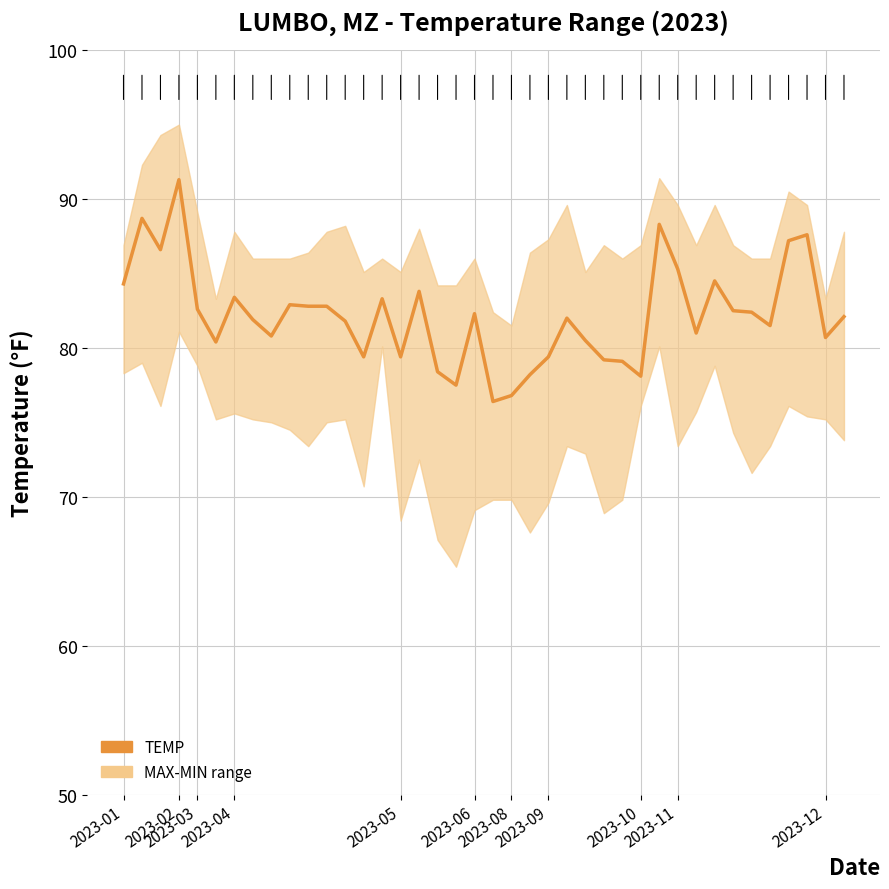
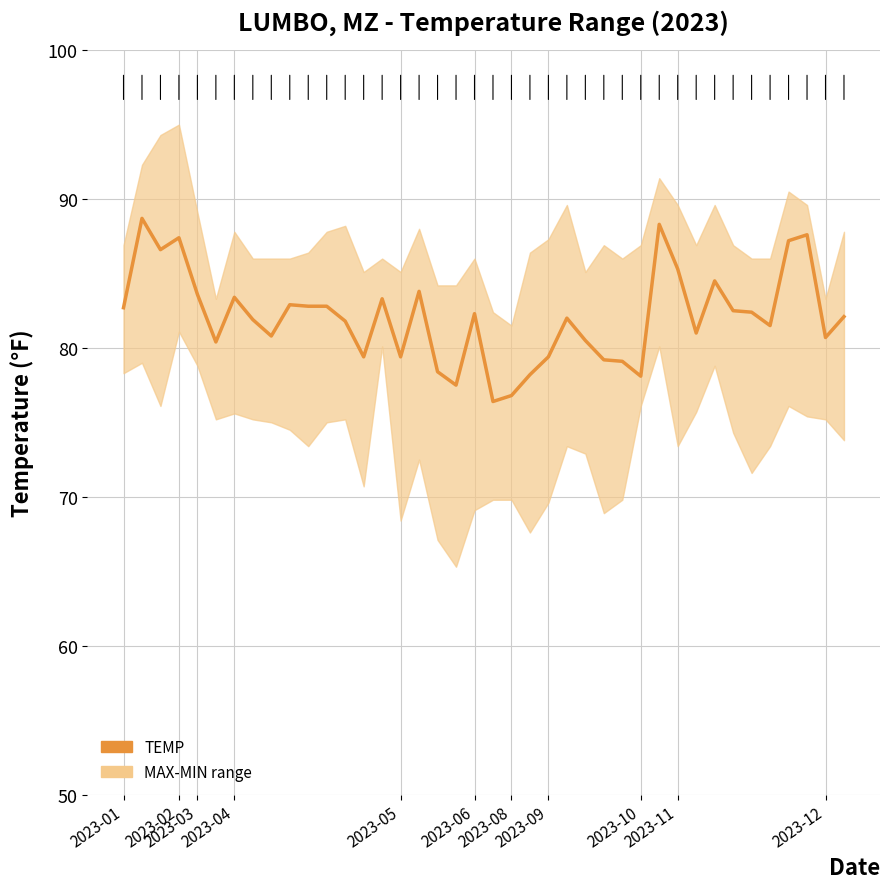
  {
    "TEMP": {
-     "2023-01": 84.3,
-     "2023-02": 91.3,
-     "2023-03": 82.6,
+     "2023-01": 82.7,
+     "2023-02": 87.4,
+     "2023-03": 83.6,
      "2023-04": 83.4,
      "2023-05": 79.4,
      "2023-06": 82.3,
      "2023-08": 76.8,
      "2023-09": 79.4,
      "2023-10": 78.1,
      "2023-11": 85.3,
      "2023-12": 80.7
    }
  }
